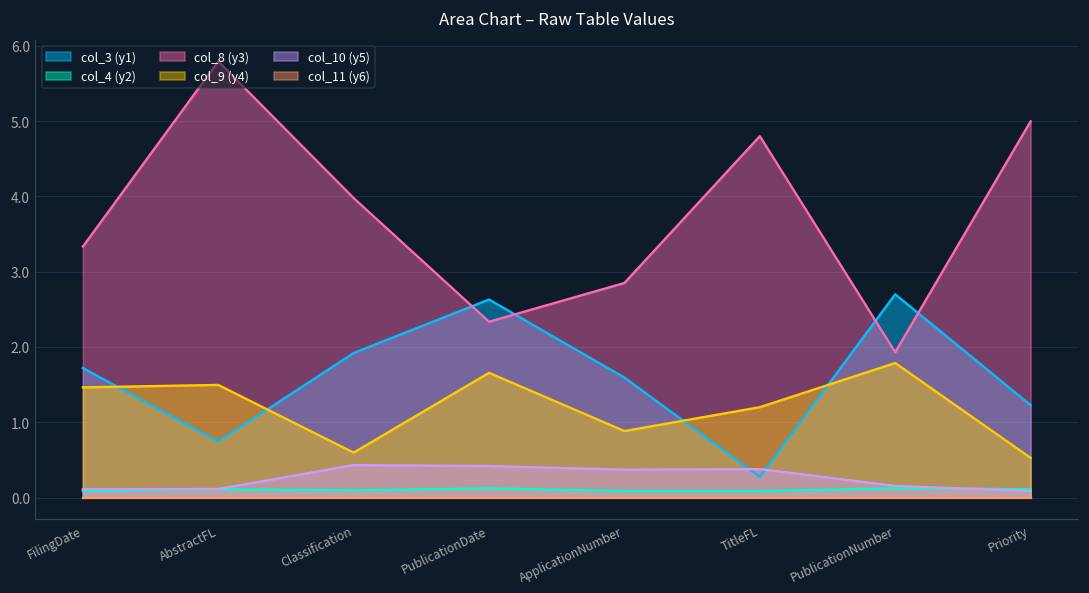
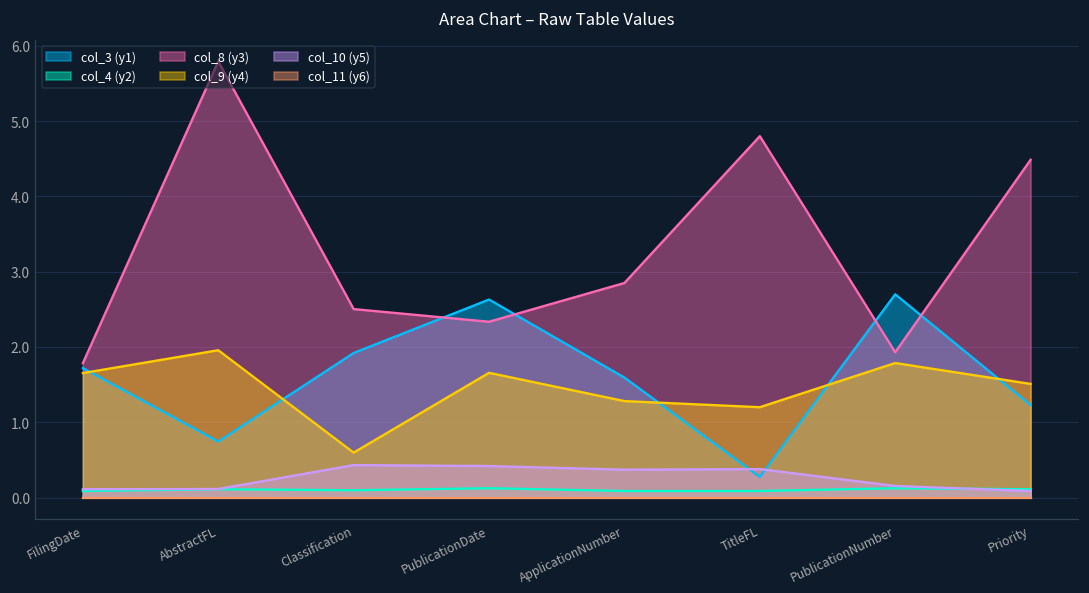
  {
    "col_8 (y3)": {
-     "FilingDate": 3.3,
-     "Classification": 4.0,
+     "FilingDate": 1.8,
+     "Classification": 2.5,
      "PublicationDate": 2.3,
      "ApplicationNumber": 2.9,
      "TitleFL": 4.8,
      "PublicationNumber": 1.9,
-     "Priority": 5.0
+     "Priority": 4.5
    },
    "col_9 (y4)": {
-     "FilingDate": 1.5,
-     "AbstractFL": 1.5,
+     "FilingDate": 1.7,
+     "AbstractFL": 2.0,
      "Classification": 0.6,
      "PublicationDate": 1.7,
-     "ApplicationNumber": 0.9,
+     "ApplicationNumber": 1.3,
      "TitleFL": 1.2,
      "PublicationNumber": 1.8,
-     "Priority": 0.5
+     "Priority": 1.5
    },
    "col_10 (y5)": {
      "Classification": 0.4,
      "PublicationDate": 0.4,
      "ApplicationNumber": 0.4,
      "TitleFL": 0.4
    },
    "col_11 (y6)": {
      "FilingDate": 0.0,
      "AbstractFL": 0.0,
      "Classification": 0.0,
      "PublicationDate": 0.0,
      "ApplicationNumber": 0.0,
      "TitleFL": 0.0,
      "PublicationNumber": 0.0,
      "Priority": 0.0
    }
  }
